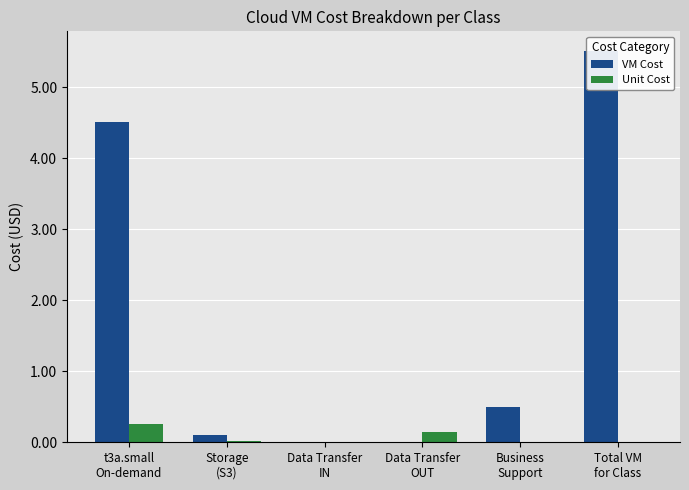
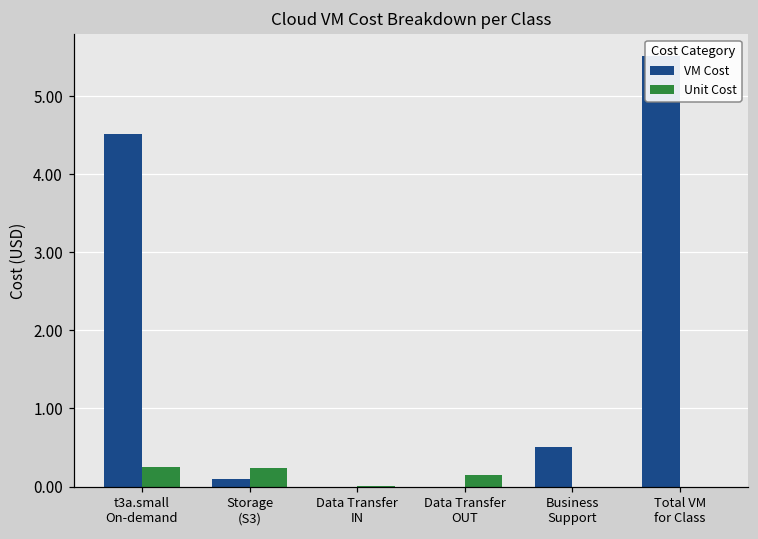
  {
    "VM Cost": {
      "t3a.small On-demand": 4.5,
      "Storage (S3)": 0.1,
      "Data Transfer IN": 0.0,
      "Data Transfer OUT": 0.0,
      "Business Support": 0.5
    },
    "Unit Cost": {
      "t3a.small On-demand": 0.3,
-     "Storage (S3)": 0.0,
+     "Storage (S3)": 0.2,
      "Data Transfer OUT": 0.2,
      "Business Support": 0.0,
      "Total VM for Class": 0.0
    }
  }
